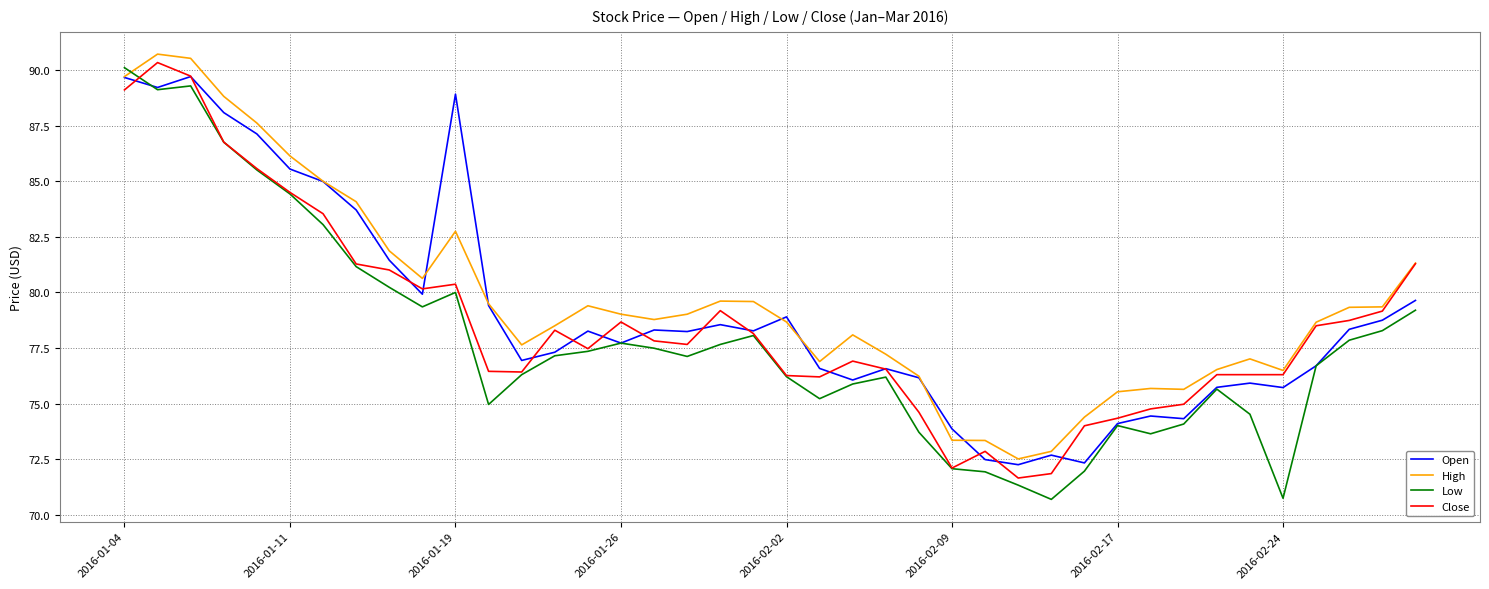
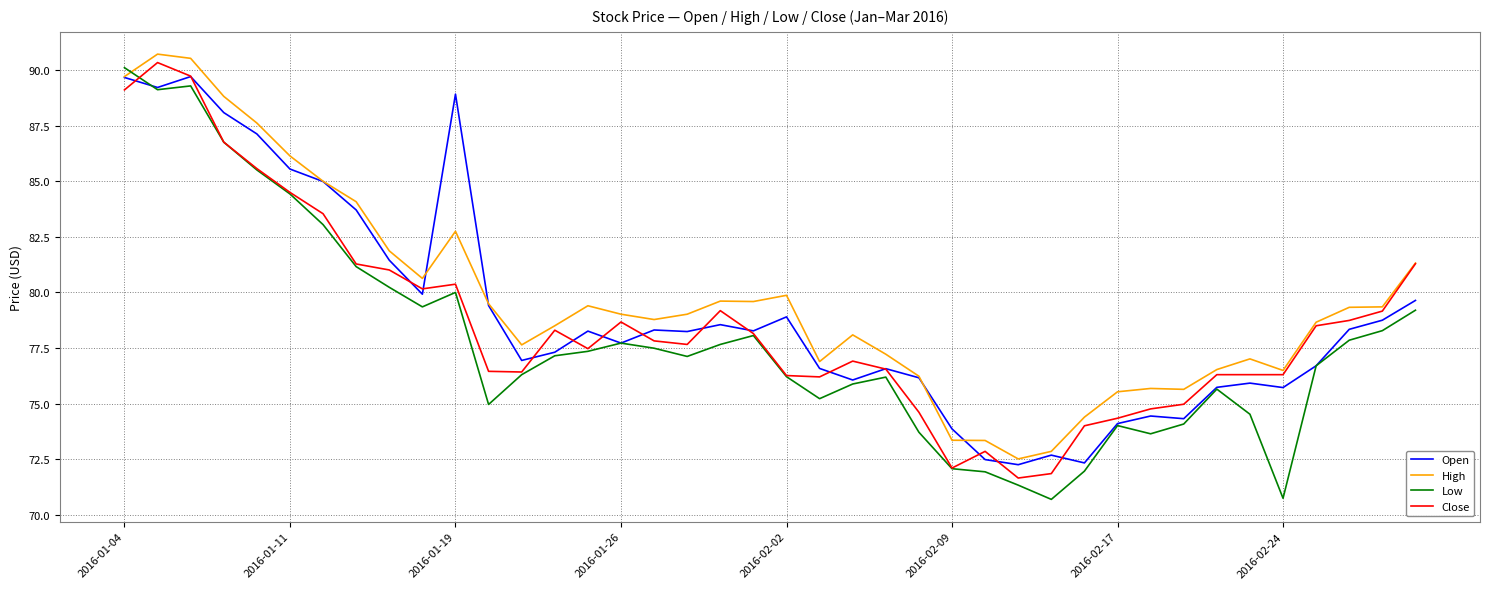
  {
    "Open": {
      "2016-01-11": 85.6,
      "2016-01-19": 88.9,
      "2016-02-02": 78.9,
      "2016-02-09": 73.9,
      "2016-02-24": 75.7
    },
    "High": {
      "2016-01-11": 86.1,
      "2016-01-19": 82.8,
      "2016-01-26": 79.0,
-     "2016-02-02": 78.7,
+     "2016-02-02": 79.9,
      "2016-02-09": 73.4,
      "2016-02-17": 75.5,
      "2016-02-24": 76.5
    },
    "Low": {
      "2016-01-04": 90.1,
      "2016-01-19": 80.0,
      "2016-02-24": 70.7
    },
    "Close": {
      "2016-01-04": 89.1,
      "2016-01-19": 80.4,
      "2016-01-26": 78.7,
      "2016-02-17": 74.3,
      "2016-02-24": 76.3
    }
  }
